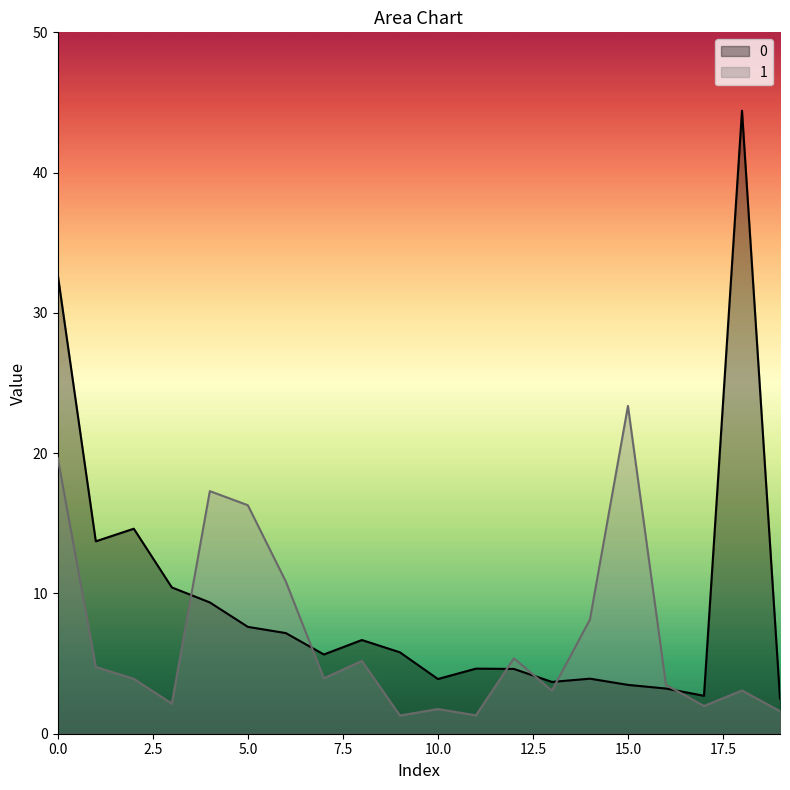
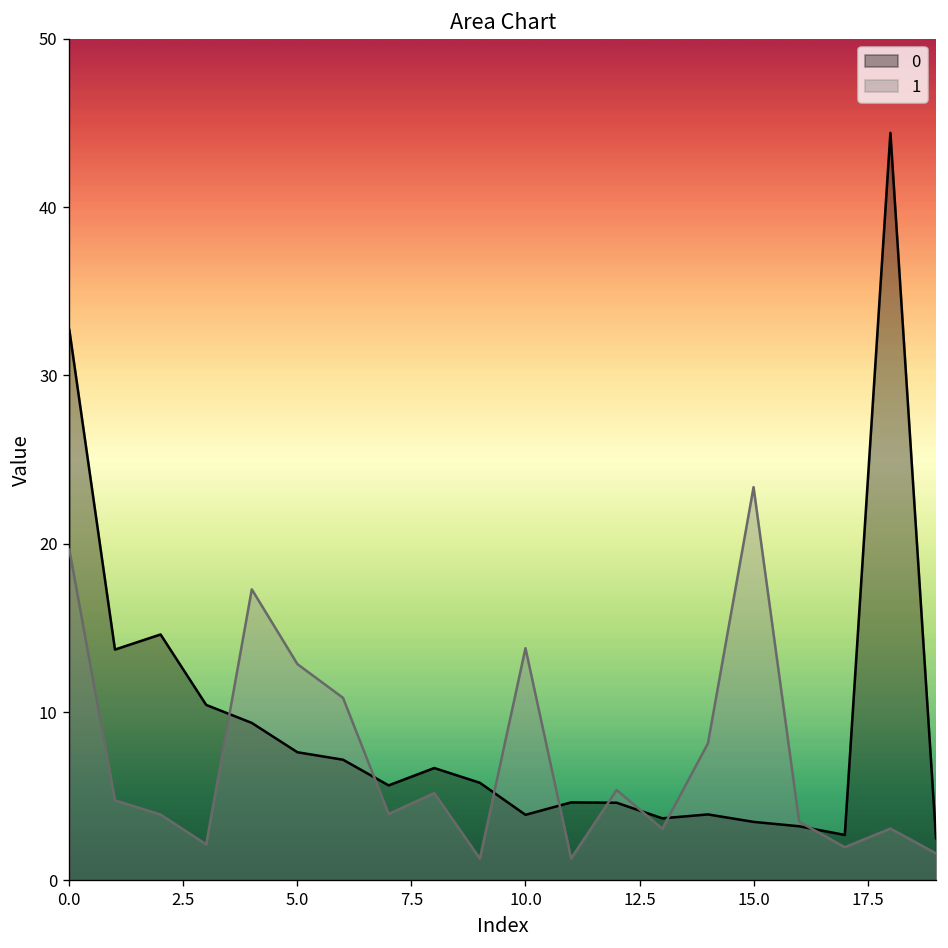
  {
    "0": {
      "0.0": 32.7,
      "5.0": 7.6,
      "10.0": 3.9,
      "15.0": 3.5
    },
    "1": {
      "0.0": 19.7,
-     "5.0": 16.3,
-     "10.0": 1.8,
+     "5.0": 12.9,
+     "10.0": 13.8,
      "15.0": 23.4
    }
  }
